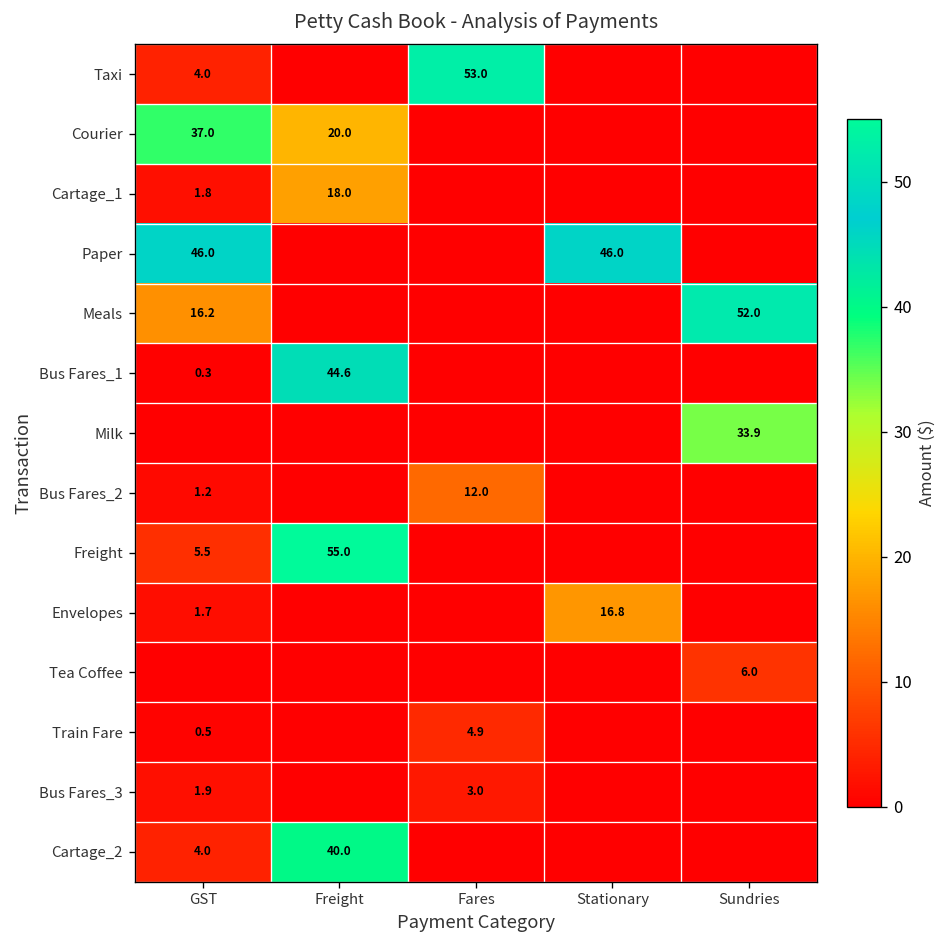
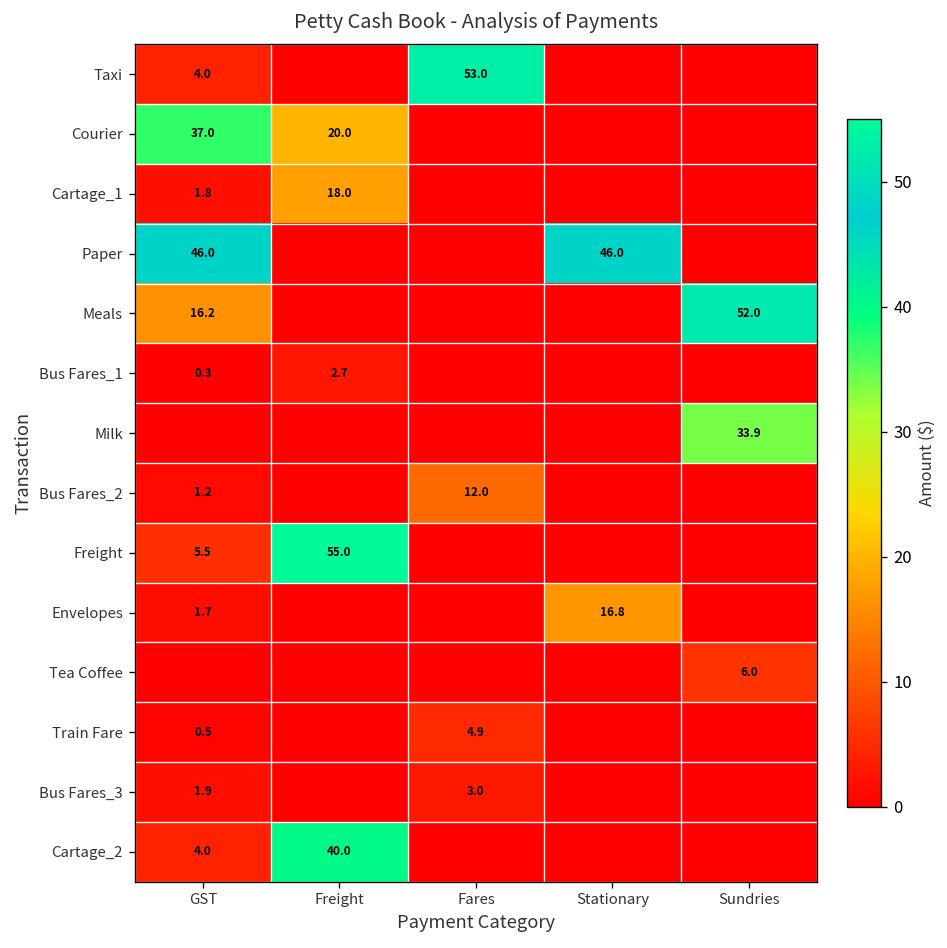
  {
    "Taxi": {
      "GST": 4.0,
      "Fares": 53.0
    },
    "Courier": {
      "GST": 37.0,
      "Freight": 20.0
    },
    "Cartage_1": {
      "GST": 1.8,
      "Freight": 18.0
    },
    "Paper": {
      "GST": 46.0,
      "Stationary": 46.0
    },
    "Meals": {
      "GST": 16.2,
      "Sundries": 52.0
    },
    "Bus Fares_1": {
      "GST": 0.3,
-     "Freight": 44.6
+     "Freight": 2.7
    },
    "Milk": {
      "Sundries": 33.9
    },
    "Bus Fares_2": {
      "GST": 1.2,
      "Fares": 12.0
    },
    "Freight": {
      "GST": 5.5,
      "Freight": 55.0
    },
    "Envelopes": {
      "GST": 1.7,
      "Stationary": 16.8
    },
    "Tea Coffee": {
      "Sundries": 6.0
    },
    "Train Fare": {
      "GST": 0.5,
      "Fares": 4.9
    },
    "Bus Fares_3": {
      "GST": 1.9,
      "Fares": 3.0
    },
    "Cartage_2": {
      "GST": 4.0,
      "Freight": 40.0
    }
  }
